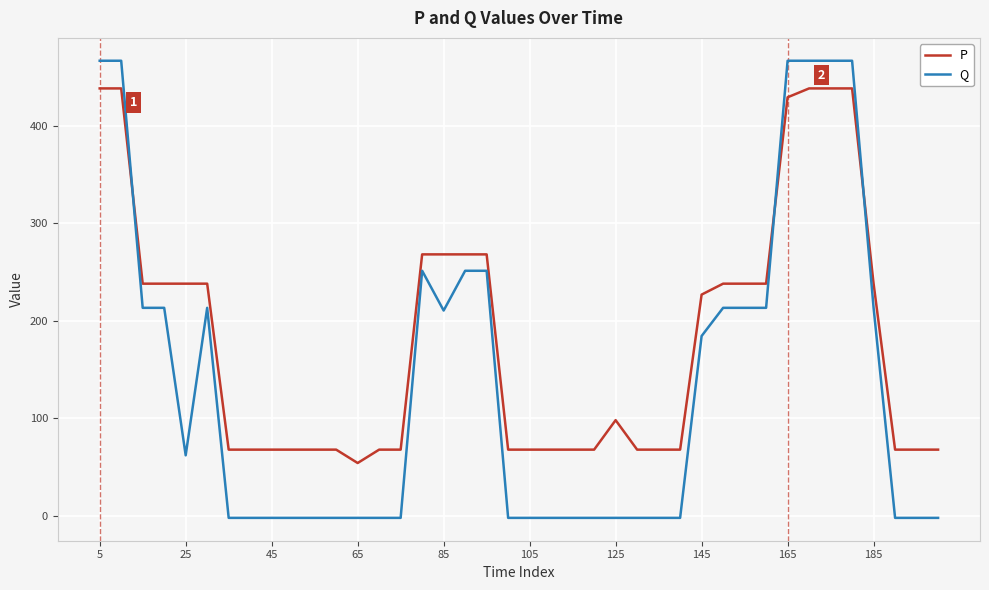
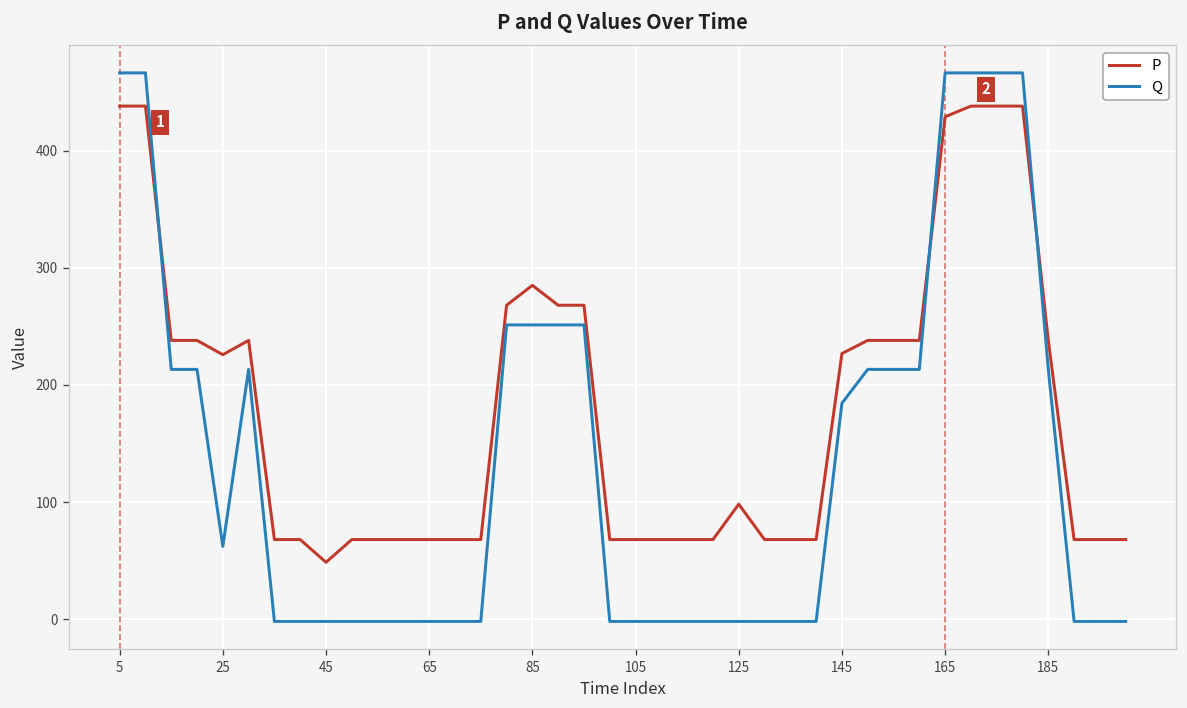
  {
    "P": {
      "5": 440,
-     "25": 240,
-     "45": 70,
-     "65": 50,
-     "85": 270,
+     "25": 230,
+     "45": 50,
+     "65": 70,
+     "85": 290,
      "105": 70,
      "125": 100,
      "145": 230,
      "165": 430,
      "185": 240
    },
    "Q": {
      "5": 470,
      "25": 60,
      "45": 0,
      "65": 0,
-     "85": 210,
+     "85": 250,
      "105": 0,
      "125": 0,
      "145": 180,
      "165": 470,
      "185": 210
    }
  }
